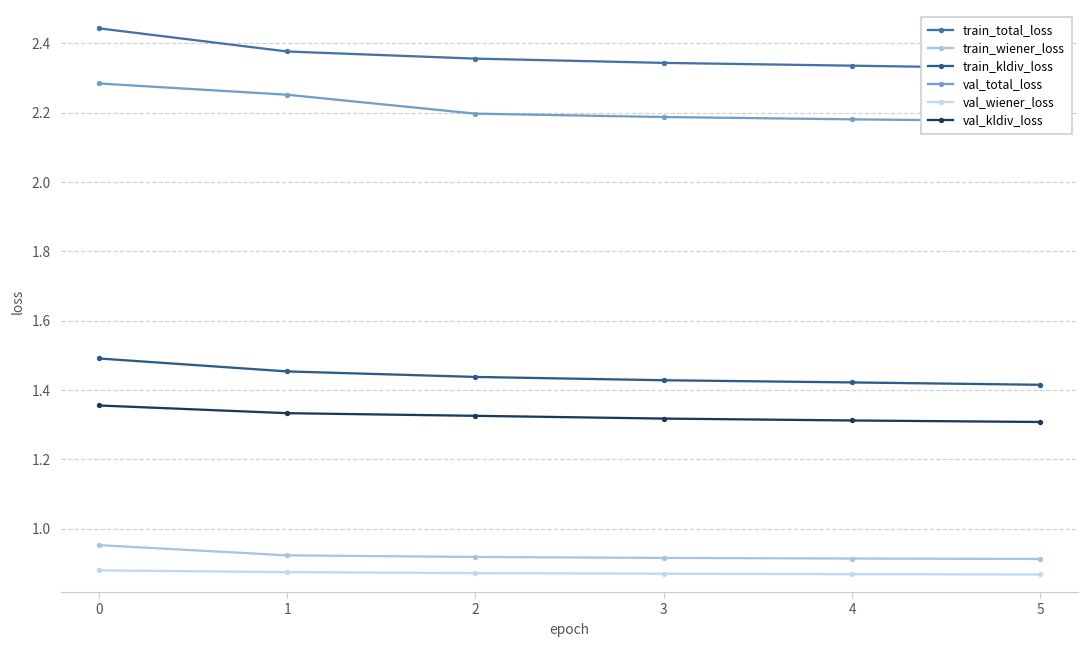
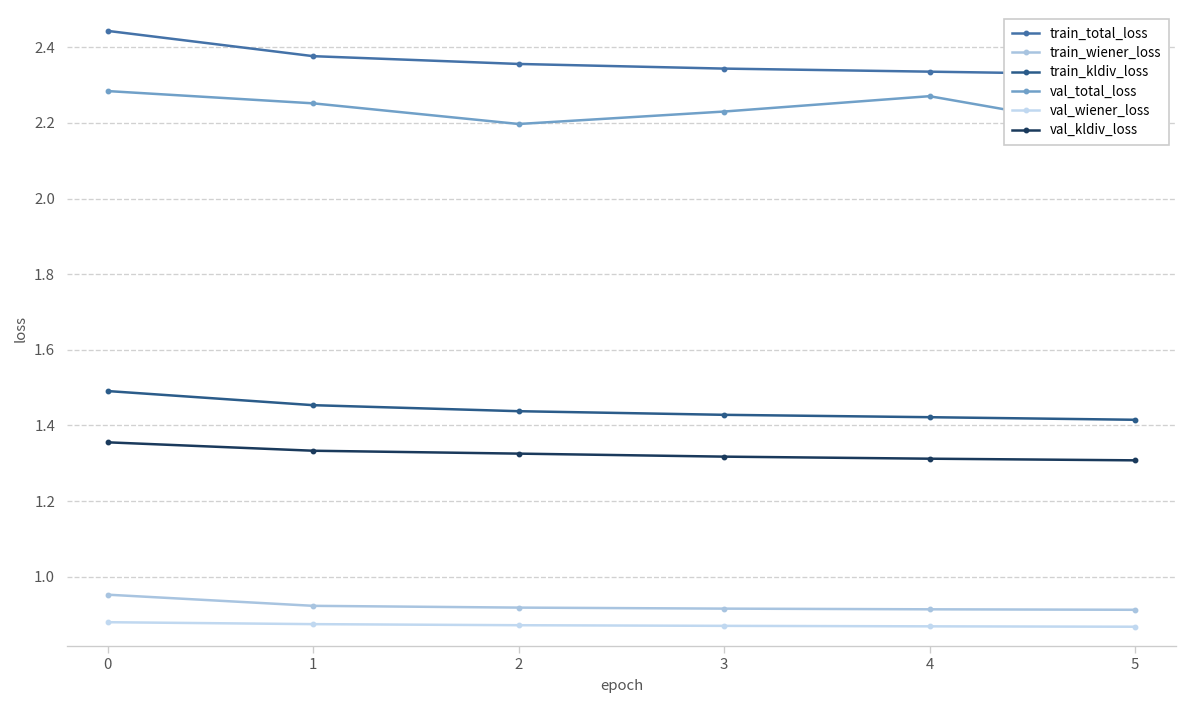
  {
    "val_total_loss": {
      "0": 2.28,
      "1": 2.25,
      "2": 2.20,
-     "3": 2.19,
-     "4": 2.18
+     "3": 2.23,
+     "4": 2.27
    }
  }
